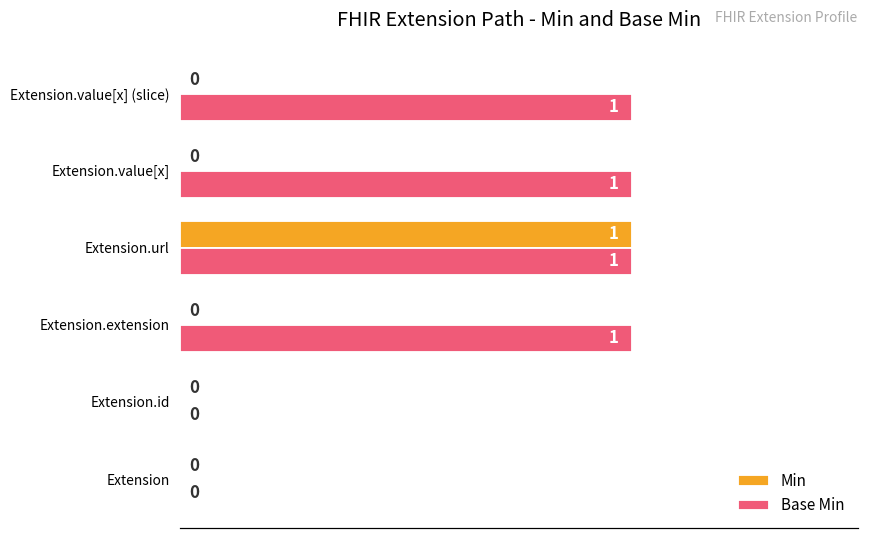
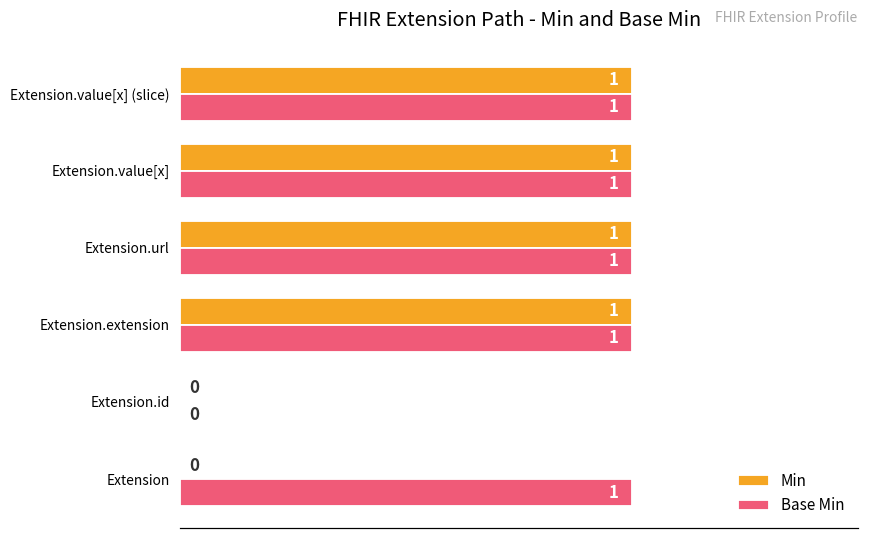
  {
    "Min": {
-     "Extension.value[x] (slice)": 0,
-     "Extension.value[x]": 0,
+     "Extension.value[x] (slice)": 1,
+     "Extension.value[x]": 1,
      "Extension.url": 1,
-     "Extension.extension": 0,
+     "Extension.extension": 1,
      "Extension.id": 0,
      "Extension": 0
    },
    "Base Min": {
      "Extension.value[x] (slice)": 1,
      "Extension.value[x]": 1,
      "Extension.url": 1,
      "Extension.extension": 1,
      "Extension.id": 0,
-     "Extension": 0
+     "Extension": 1
    }
  }
